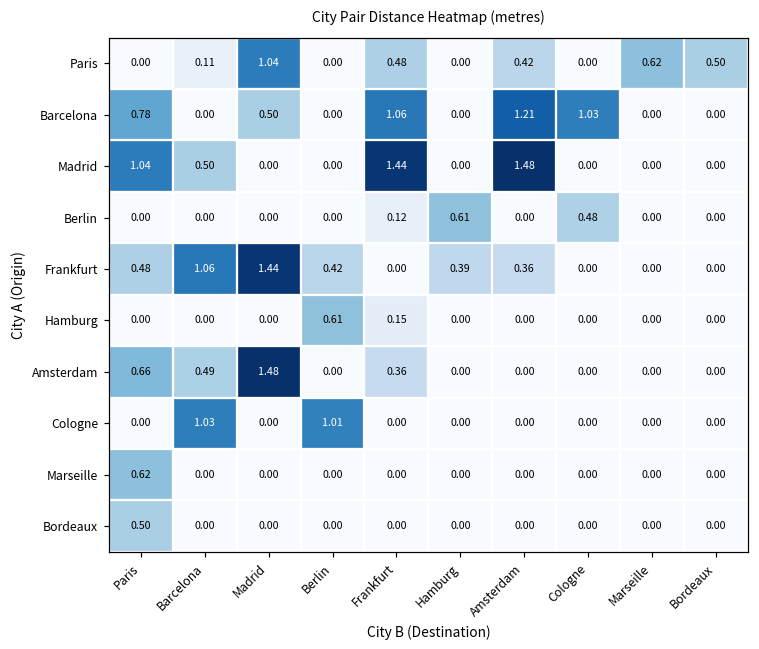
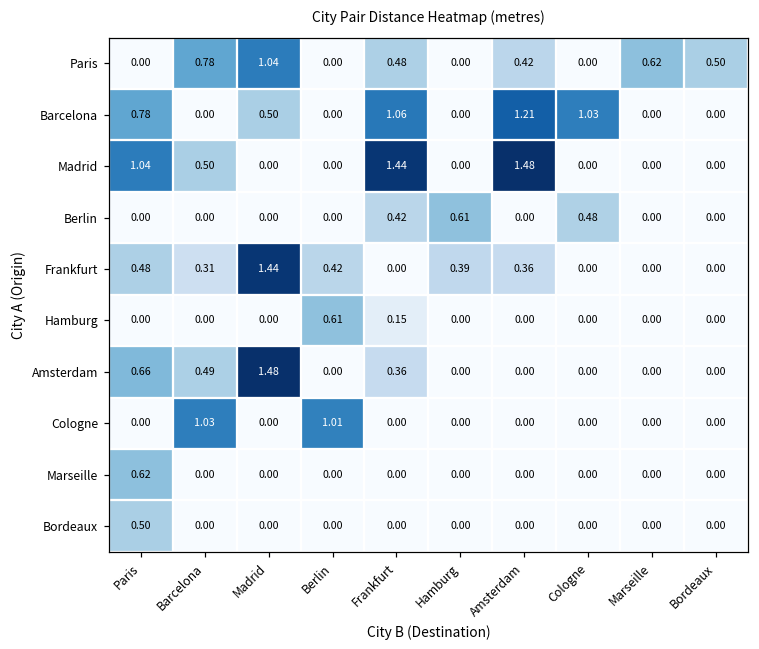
  {
    "Paris": {
      "Paris": 0.00,
-     "Barcelona": 0.11,
+     "Barcelona": 0.78,
      "Madrid": 1.04,
      "Berlin": 0.00,
      "Frankfurt": 0.48,
      "Hamburg": 0.00,
      "Amsterdam": 0.42,
      "Cologne": 0.00,
      "Marseille": 0.62,
      "Bordeaux": 0.50
    },
    "Barcelona": {
      "Paris": 0.78,
      "Barcelona": 0.00,
      "Madrid": 0.50,
      "Berlin": 0.00,
      "Frankfurt": 1.06,
      "Hamburg": 0.00,
      "Amsterdam": 1.21,
      "Cologne": 1.03,
      "Marseille": 0.00,
      "Bordeaux": 0.00
    },
    "Madrid": {
      "Paris": 1.04,
      "Barcelona": 0.50,
      "Madrid": 0.00,
      "Berlin": 0.00,
      "Frankfurt": 1.44,
      "Hamburg": 0.00,
      "Amsterdam": 1.48,
      "Cologne": 0.00,
      "Marseille": 0.00,
      "Bordeaux": 0.00
    },
    "Berlin": {
      "Paris": 0.00,
      "Barcelona": 0.00,
      "Madrid": 0.00,
      "Berlin": 0.00,
-     "Frankfurt": 0.12,
+     "Frankfurt": 0.42,
      "Hamburg": 0.61,
      "Amsterdam": 0.00,
      "Cologne": 0.48,
      "Marseille": 0.00,
      "Bordeaux": 0.00
    },
    "Frankfurt": {
      "Paris": 0.48,
-     "Barcelona": 1.06,
+     "Barcelona": 0.31,
      "Madrid": 1.44,
      "Berlin": 0.42,
      "Frankfurt": 0.00,
      "Hamburg": 0.39,
      "Amsterdam": 0.36,
      "Cologne": 0.00,
      "Marseille": 0.00,
      "Bordeaux": 0.00
    },
    "Hamburg": {
      "Paris": 0.00,
      "Barcelona": 0.00,
      "Madrid": 0.00,
      "Berlin": 0.61,
      "Frankfurt": 0.15,
      "Hamburg": 0.00,
      "Amsterdam": 0.00,
      "Cologne": 0.00,
      "Marseille": 0.00,
      "Bordeaux": 0.00
    },
    "Amsterdam": {
      "Paris": 0.66,
      "Barcelona": 0.49,
      "Madrid": 1.48,
      "Berlin": 0.00,
      "Frankfurt": 0.36,
      "Hamburg": 0.00,
      "Amsterdam": 0.00,
      "Cologne": 0.00,
      "Marseille": 0.00,
      "Bordeaux": 0.00
    },
    "Cologne": {
      "Paris": 0.00,
      "Barcelona": 1.03,
      "Madrid": 0.00,
      "Berlin": 1.01,
      "Frankfurt": 0.00,
      "Hamburg": 0.00,
      "Amsterdam": 0.00,
      "Cologne": 0.00,
      "Marseille": 0.00,
      "Bordeaux": 0.00
    },
    "Marseille": {
      "Paris": 0.62,
      "Barcelona": 0.00,
      "Madrid": 0.00,
      "Berlin": 0.00,
      "Frankfurt": 0.00,
      "Hamburg": 0.00,
      "Amsterdam": 0.00,
      "Cologne": 0.00,
      "Marseille": 0.00,
      "Bordeaux": 0.00
    },
    "Bordeaux": {
      "Paris": 0.50,
      "Barcelona": 0.00,
      "Madrid": 0.00,
      "Berlin": 0.00,
      "Frankfurt": 0.00,
      "Hamburg": 0.00,
      "Amsterdam": 0.00,
      "Cologne": 0.00,
      "Marseille": 0.00,
      "Bordeaux": 0.00
    }
  }
